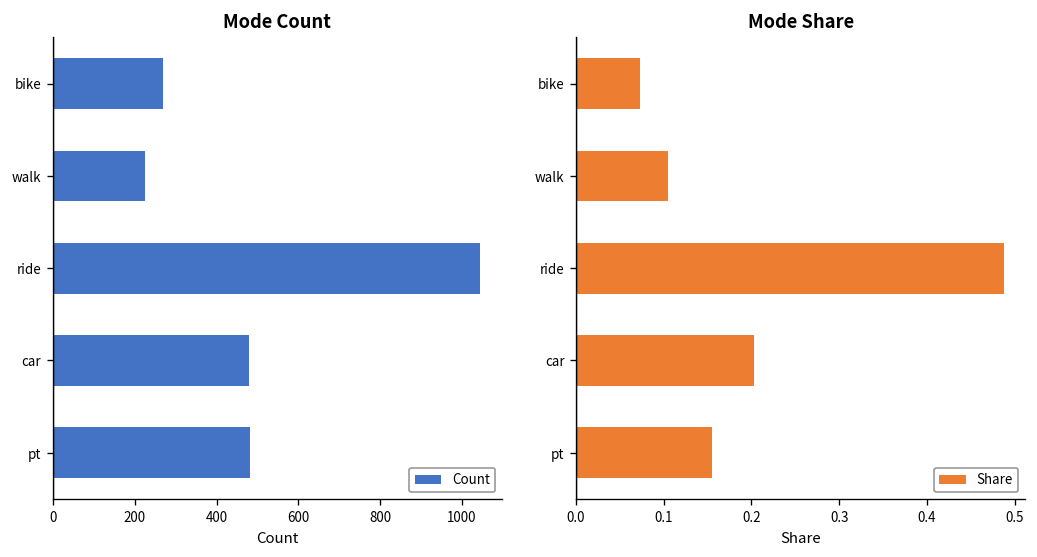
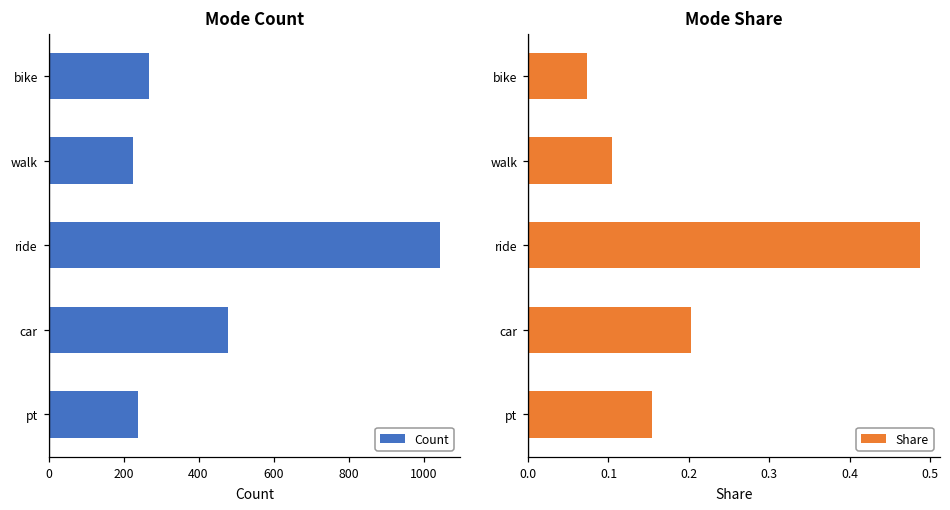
  {
    "Mode Count": {
      "bike": 270,
      "walk": 220,
      "ride": 1050,
      "car": 480,
-     "pt": 480
+     "pt": 240
    },
    "Mode Share": {
      "bike": 0.07,
      "walk": 0.10,
      "ride": 0.49,
      "car": 0.20,
      "pt": 0.15
    }
  }
